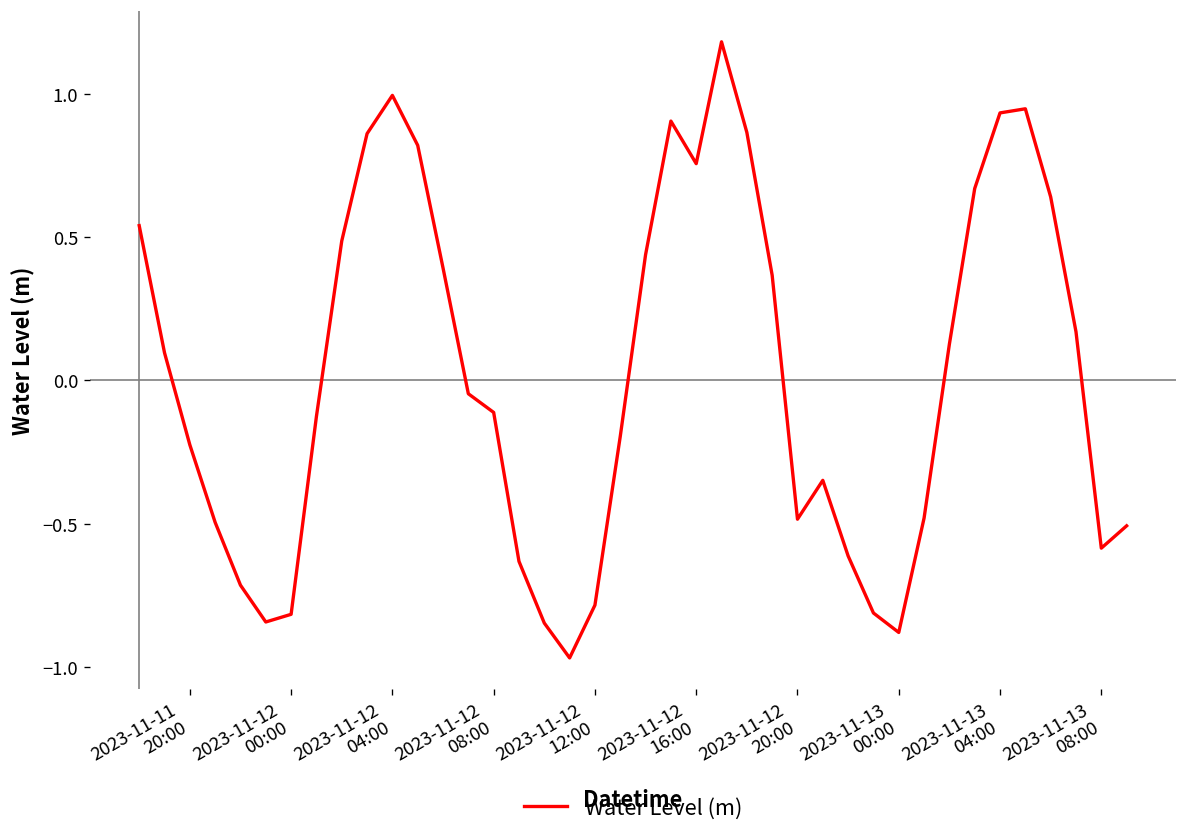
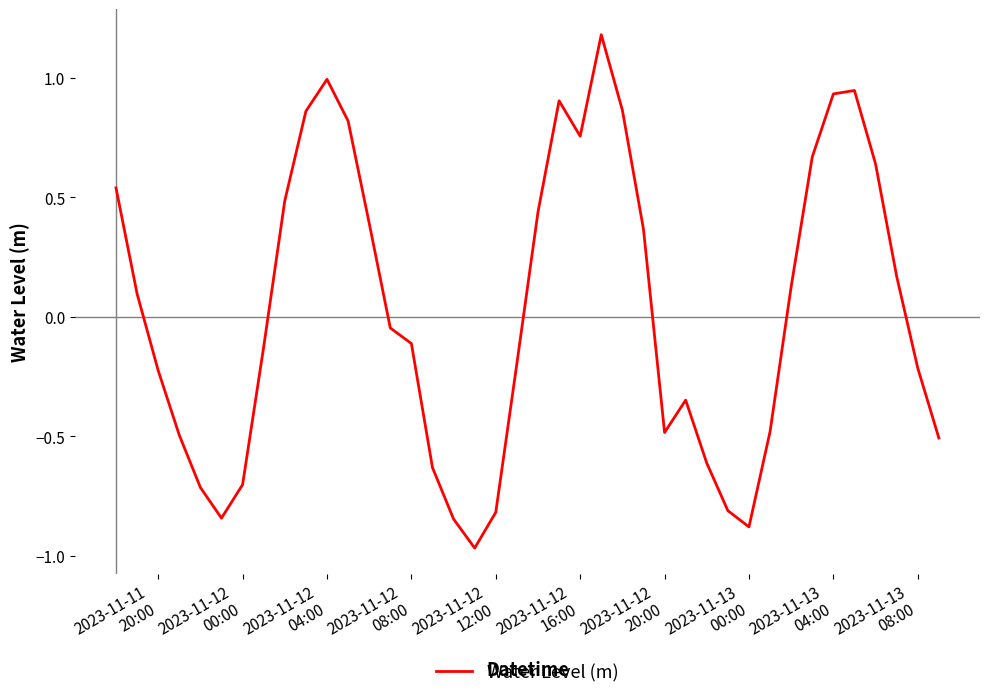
  {
    "2023-11-11 20:00": -0.23,
-   "2023-11-12 00:00": -0.82,
+   "2023-11-12 00:00": -0.70,
    "2023-11-12 04:00": 0.99,
    "2023-11-12 08:00": -0.11,
-   "2023-11-12 12:00": -0.78,
+   "2023-11-12 12:00": -0.82,
    "2023-11-12 16:00": 0.76,
    "2023-11-12 20:00": -0.48,
    "2023-11-13 00:00": -0.88,
    "2023-11-13 04:00": 0.93,
-   "2023-11-13 08:00": -0.59
+   "2023-11-13 08:00": -0.21
  }
